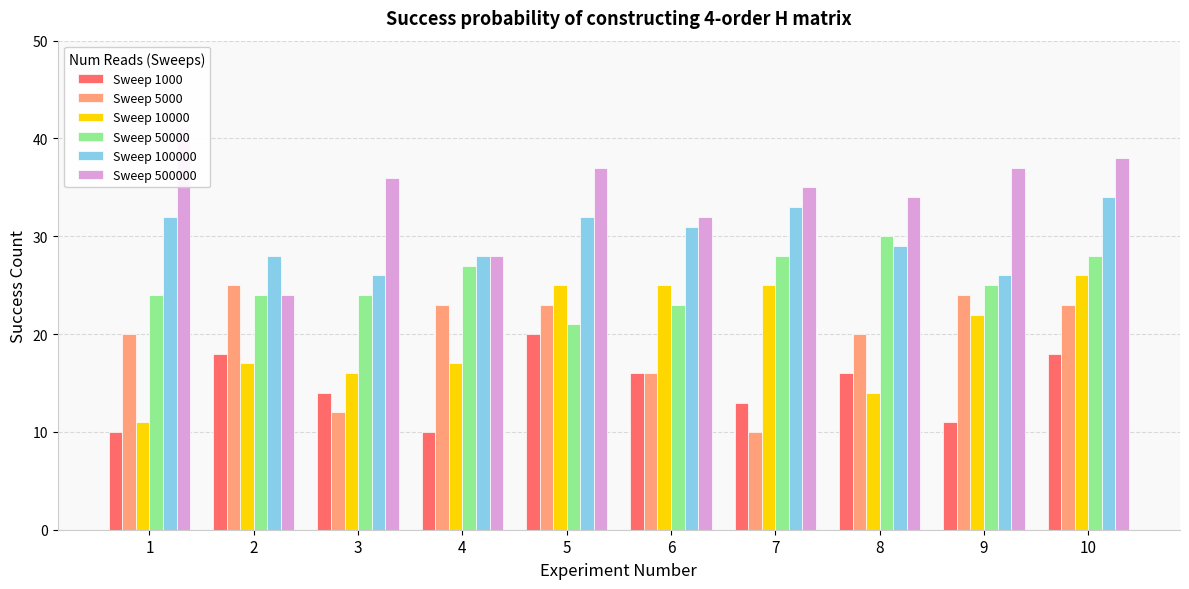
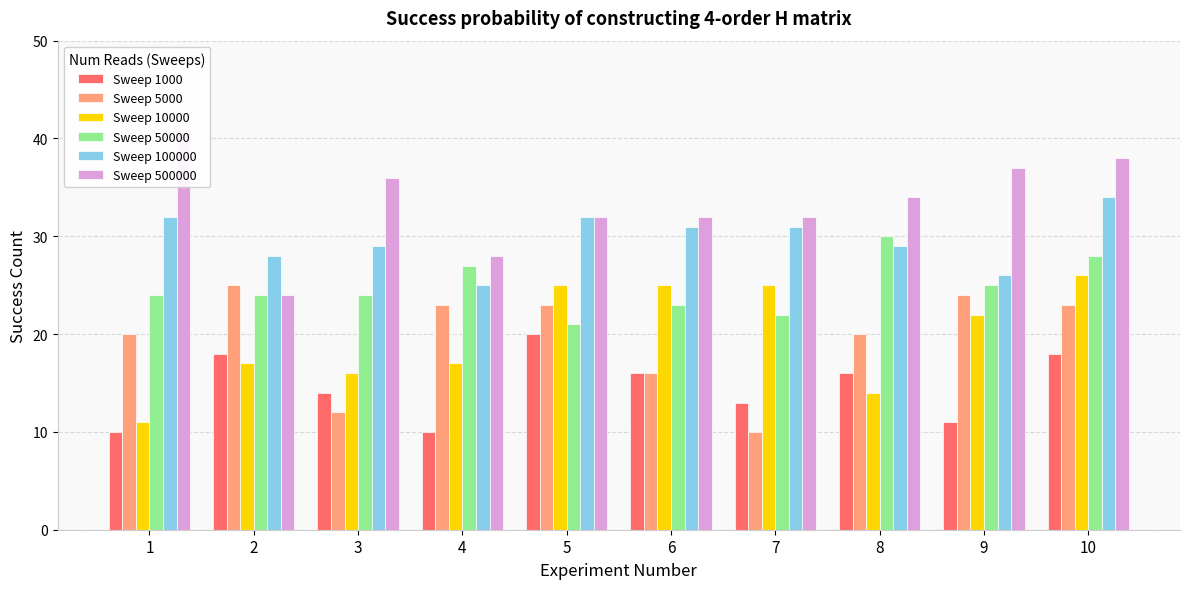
  {
    "Sweep 10000": {
      "1": 11,
      "2": 17,
      "3": 16,
      "4": 17,
      "5": 25,
      "6": 25,
      "7": 25,
      "8": 14,
      "9": 22,
      "10": 26
    },
    "Sweep 50000": {
      "1": 24,
      "2": 24,
      "3": 24,
      "4": 27,
      "5": 21,
      "6": 23,
-     "7": 28,
+     "7": 22,
      "8": 30,
      "9": 25,
      "10": 28
    },
    "Sweep 100000": {
      "1": 32,
      "2": 28,
-     "3": 26,
-     "4": 28,
+     "3": 29,
+     "4": 25,
      "5": 32,
      "6": 31,
-     "7": 33,
+     "7": 31,
      "8": 29,
      "9": 26,
      "10": 34
    },
    "Sweep 500000": {
      "2": 24,
      "3": 36,
      "4": 28,
-     "5": 37,
+     "5": 32,
      "6": 32,
-     "7": 35,
+     "7": 32,
      "8": 34,
      "9": 37,
      "10": 38
    }
  }
